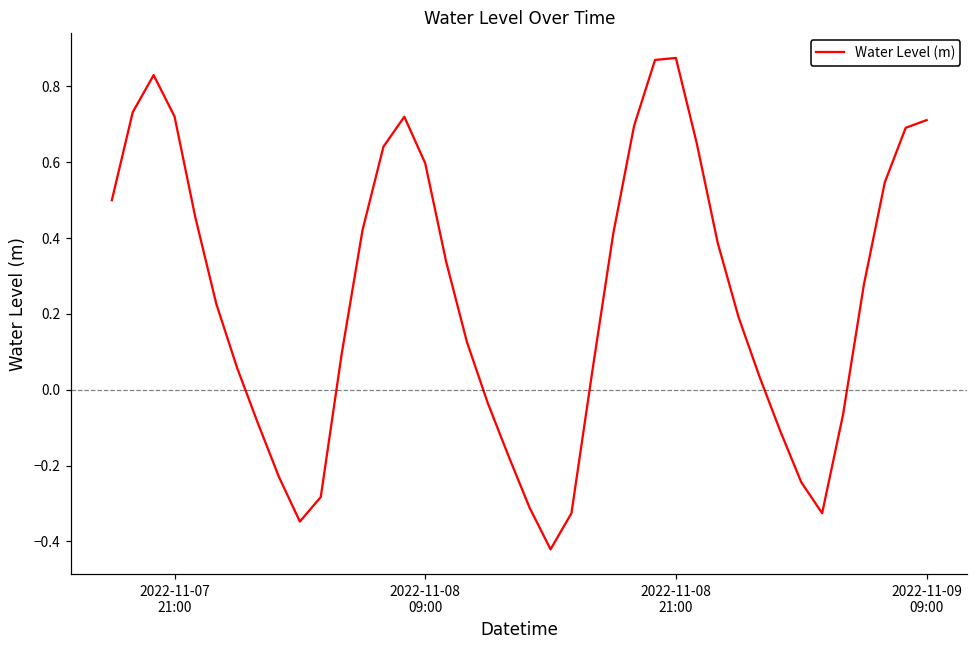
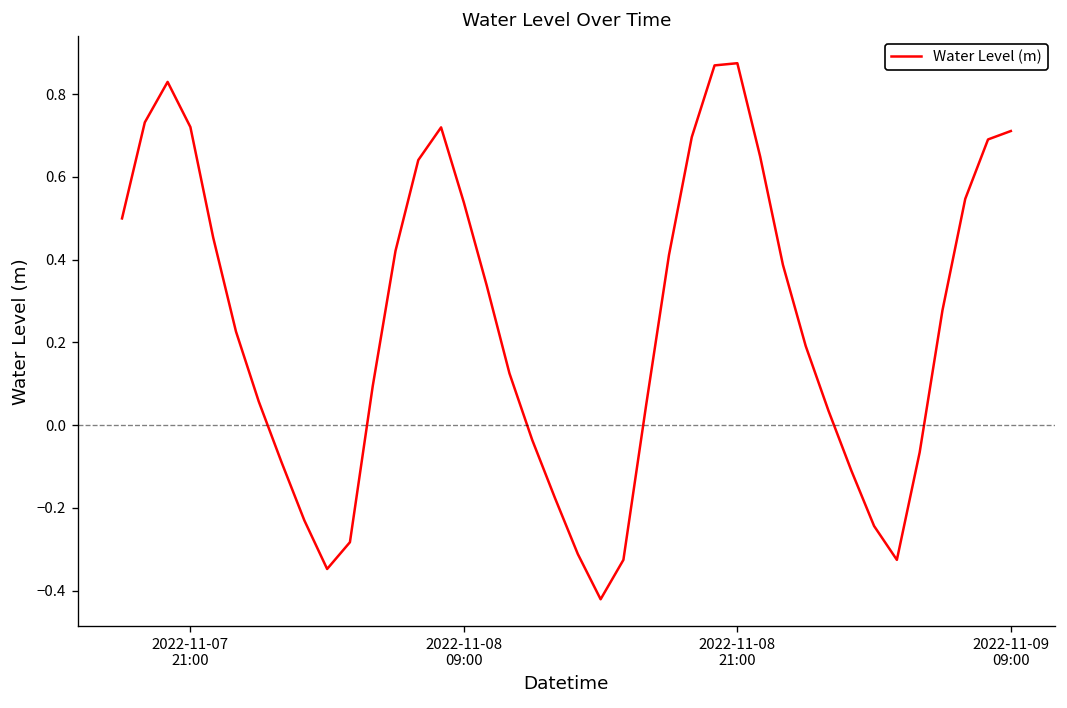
  {
    "2022-11-07 21:00": 0.72,
-   "2022-11-08 09:00": 0.60,
+   "2022-11-08 09:00": 0.54,
    "2022-11-08 21:00": 0.87,
    "2022-11-09 09:00": 0.71
  }
